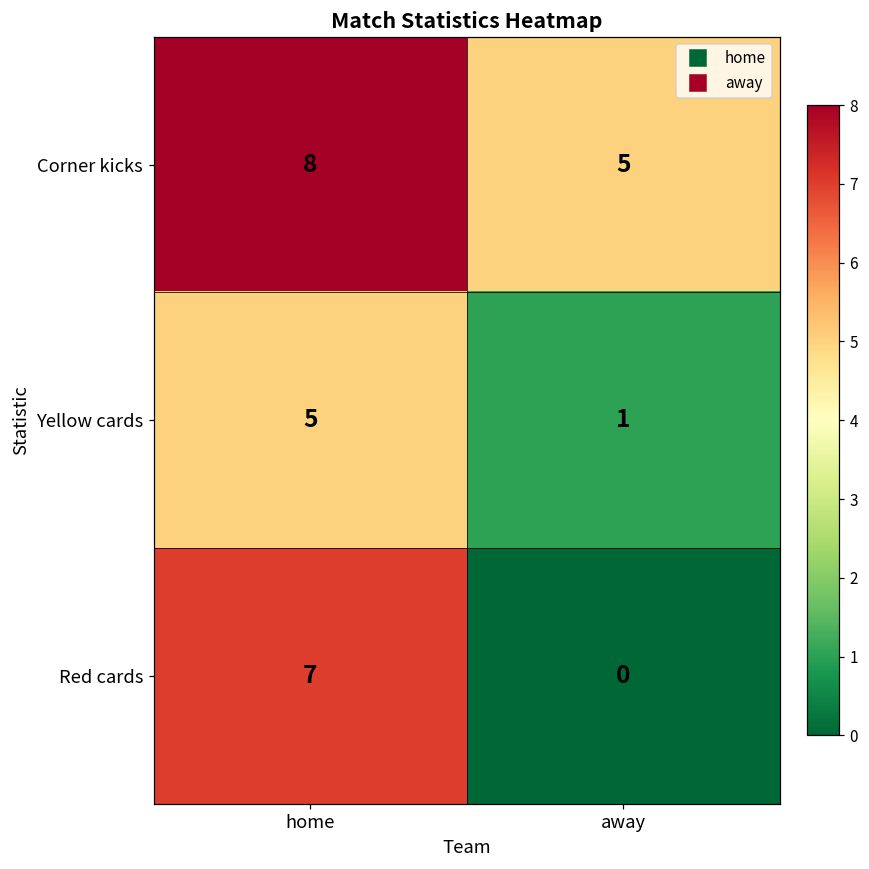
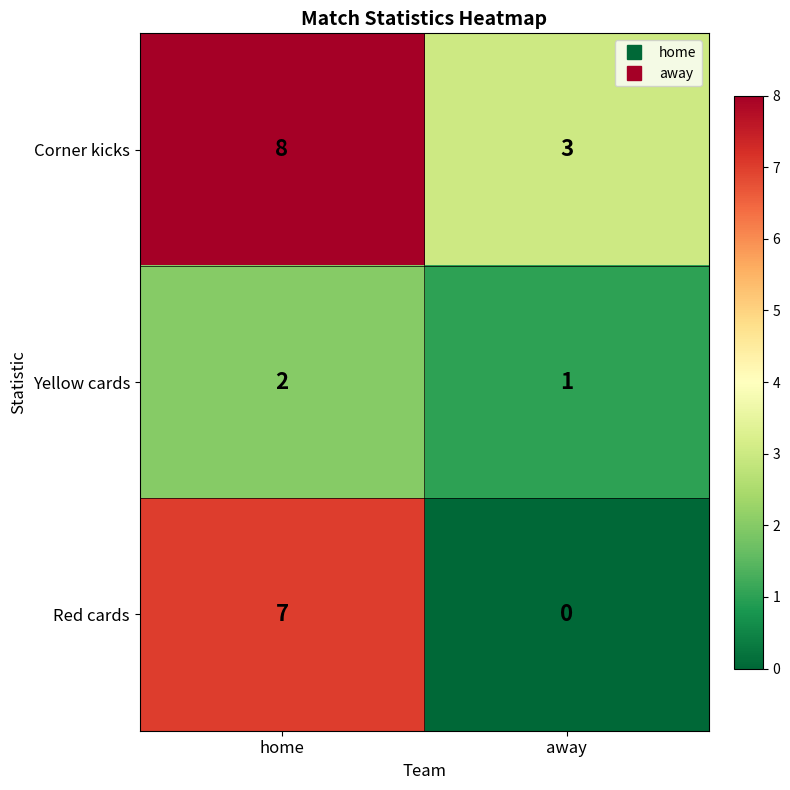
  {
    "Corner kicks": {
      "home": 8,
-     "away": 5
+     "away": 3
    },
    "Yellow cards": {
-     "home": 5,
+     "home": 2,
      "away": 1
    },
    "Red cards": {
      "home": 7,
      "away": 0
    }
  }
